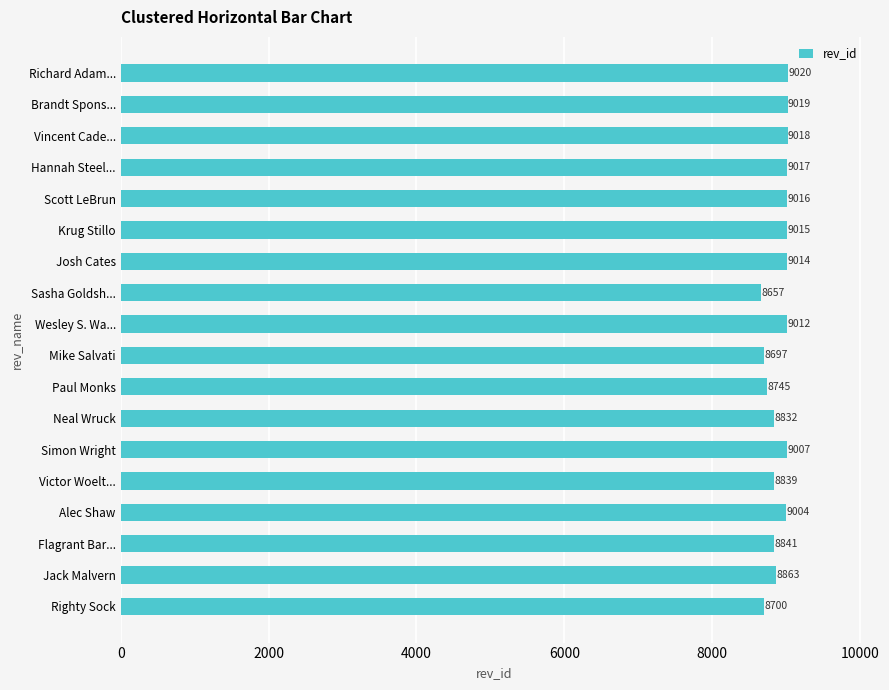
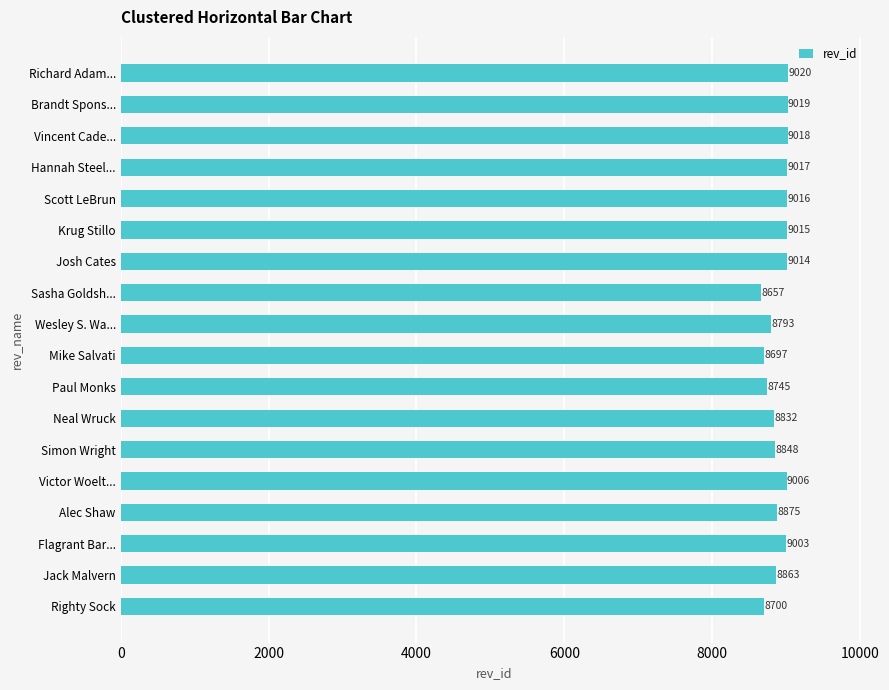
  {
    "Richard Adam...": 9020,
    "Brandt Spons...": 9019,
    "Vincent Cade...": 9018,
    "Hannah Steel...": 9017,
    "Scott LeBrun": 9016,
    "Krug Stillo": 9015,
    "Josh Cates": 9014,
    "Sasha Goldsh...": 8657,
-   "Wesley S. Wa...": 9012,
+   "Wesley S. Wa...": 8793,
    "Mike Salvati": 8697,
    "Paul Monks": 8745,
    "Neal Wruck": 8832,
-   "Simon Wright": 9007,
-   "Victor Woelt...": 8839,
-   "Alec Shaw": 9004,
-   "Flagrant Bar...": 8841,
+   "Simon Wright": 8848,
+   "Victor Woelt...": 9006,
+   "Alec Shaw": 8875,
+   "Flagrant Bar...": 9003,
    "Jack Malvern": 8863,
    "Righty Sock": 8700
  }
